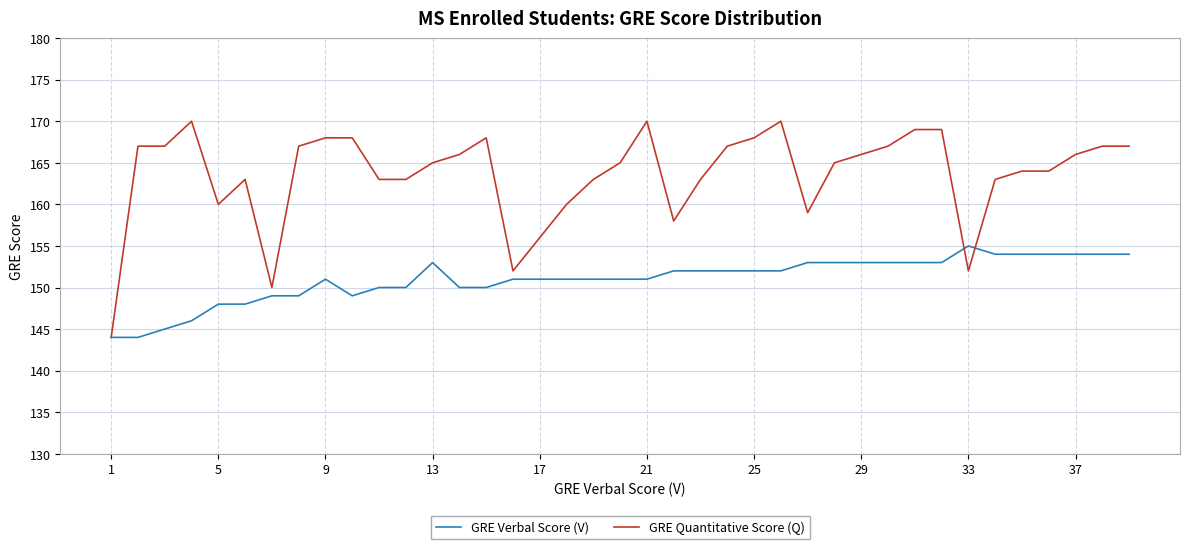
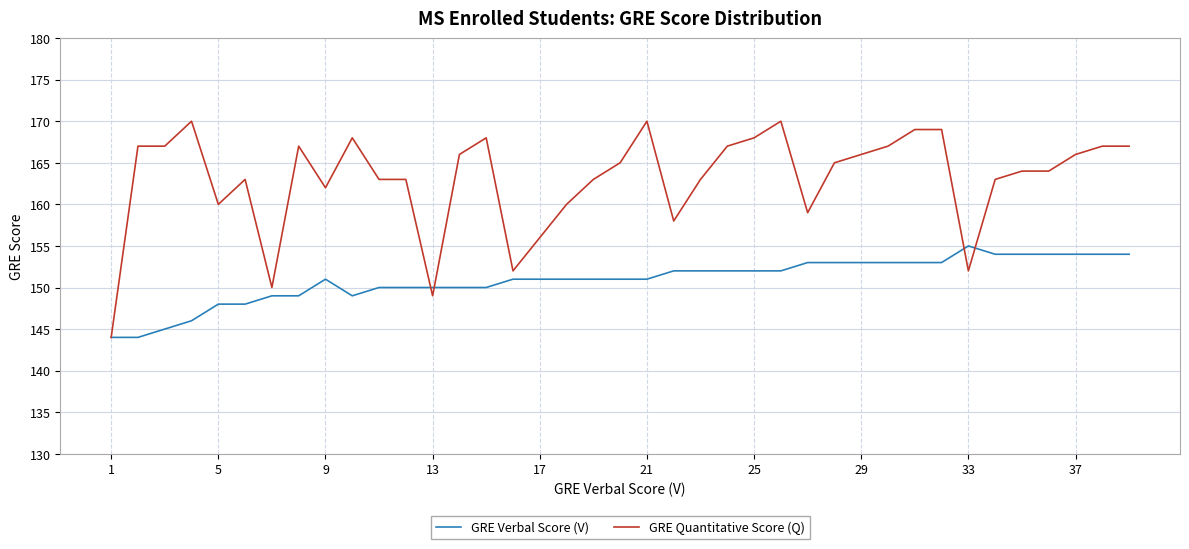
  {
    "GRE Verbal Score (V)": {
      "5": 148,
      "9": 151,
-     "13": 153,
+     "13": 150,
      "17": 151,
      "21": 151,
      "25": 152,
      "29": 153,
      "33": 155,
      "37": 154
    },
    "GRE Quantitative Score (Q)": {
      "5": 160,
-     "9": 168,
-     "13": 165,
+     "9": 162,
+     "13": 149,
      "17": 156,
      "21": 170,
      "25": 168,
      "29": 166,
      "33": 152,
      "37": 166
    }
  }
